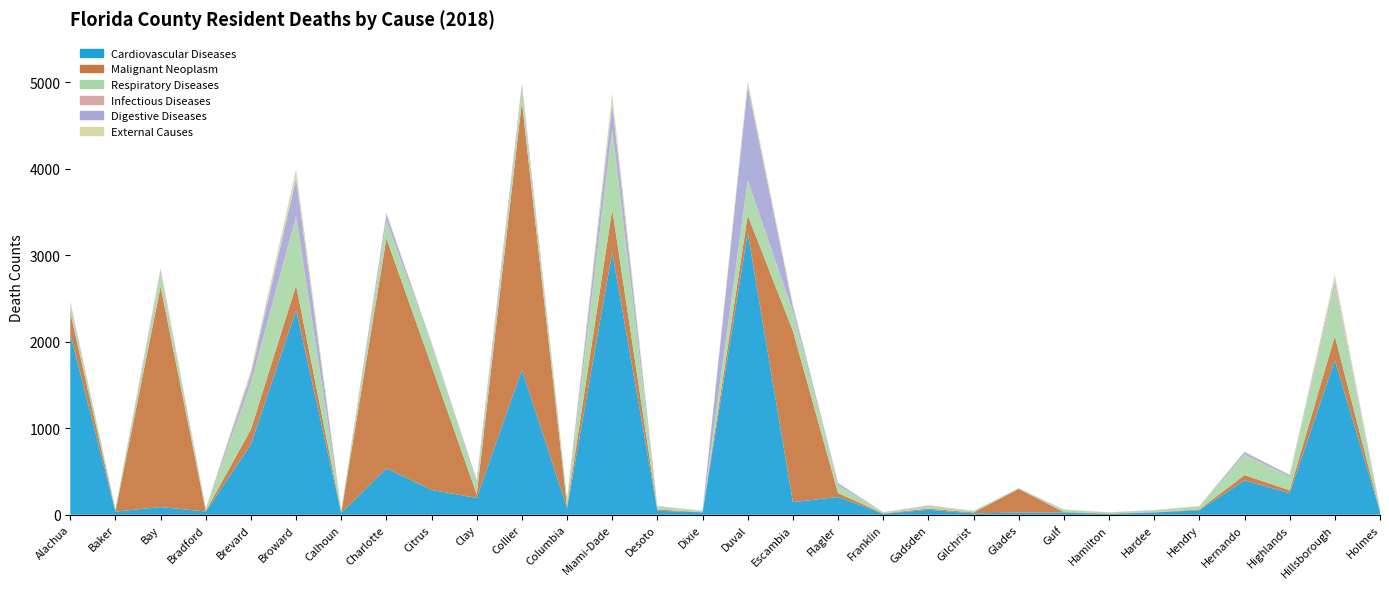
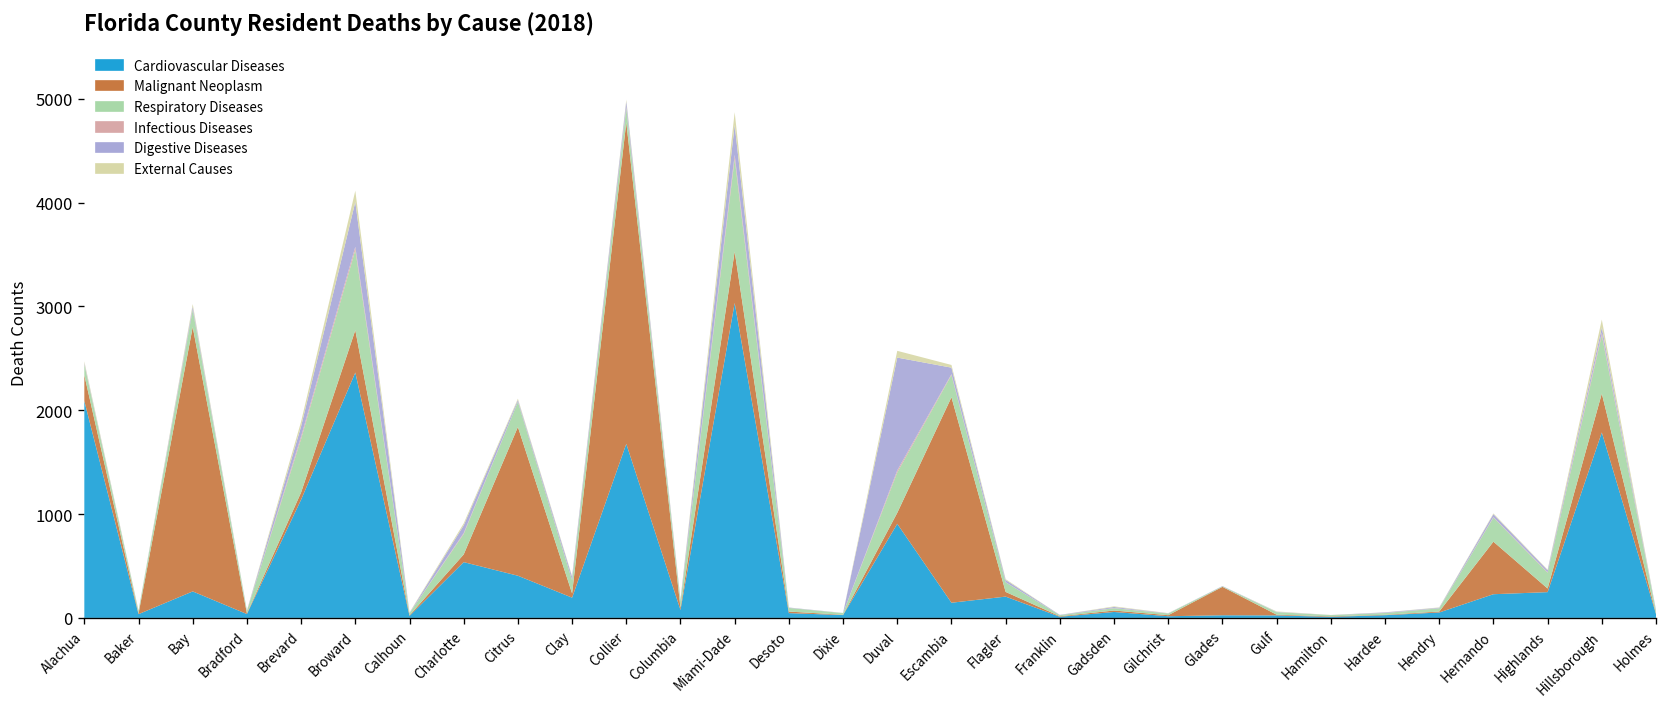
  {
    "Cardiovascular Diseases": {
      "Alachua": 2100,
-     "Bay": 100,
-     "Brevard": 800,
+     "Bay": 300,
+     "Brevard": 1100,
      "Broward": 2400,
      "Charlotte": 500,
-     "Citrus": 300,
+     "Citrus": 400,
      "Clay": 200,
      "Collier": 1700,
      "Miami-Dade": 3000,
-     "Duval": 3300,
+     "Duval": 900,
      "Escambia": 100,
      "Flagler": 200,
-     "Hernando": 400,
+     "Hernando": 200,
      "Highlands": 200,
      "Hillsborough": 1800
    },
    "Malignant Neoplasm": {
      "Alachua": 200,
      "Bay": 2500,
-     "Brevard": 200,
-     "Broward": 300,
-     "Charlotte": 2700,
+     "Brevard": 100,
+     "Broward": 400,
+     "Charlotte": 100,
      "Citrus": 1400,
      "Clay": 0,
      "Collier": 3100,
      "Miami-Dade": 500,
-     "Duval": 200,
+     "Duval": 100,
      "Escambia": 2000,
      "Flagler": 0,
-     "Hernando": 100,
+     "Hernando": 500,
      "Highlands": 0,
-     "Hillsborough": 300
+     "Hillsborough": 400
    },
    "Digestive Diseases": {
      "Brevard": 100,
      "Broward": 400,
      "Miami-Dade": 300,
      "Duval": 1100,
      "Hillsborough": 100
    }
  }
